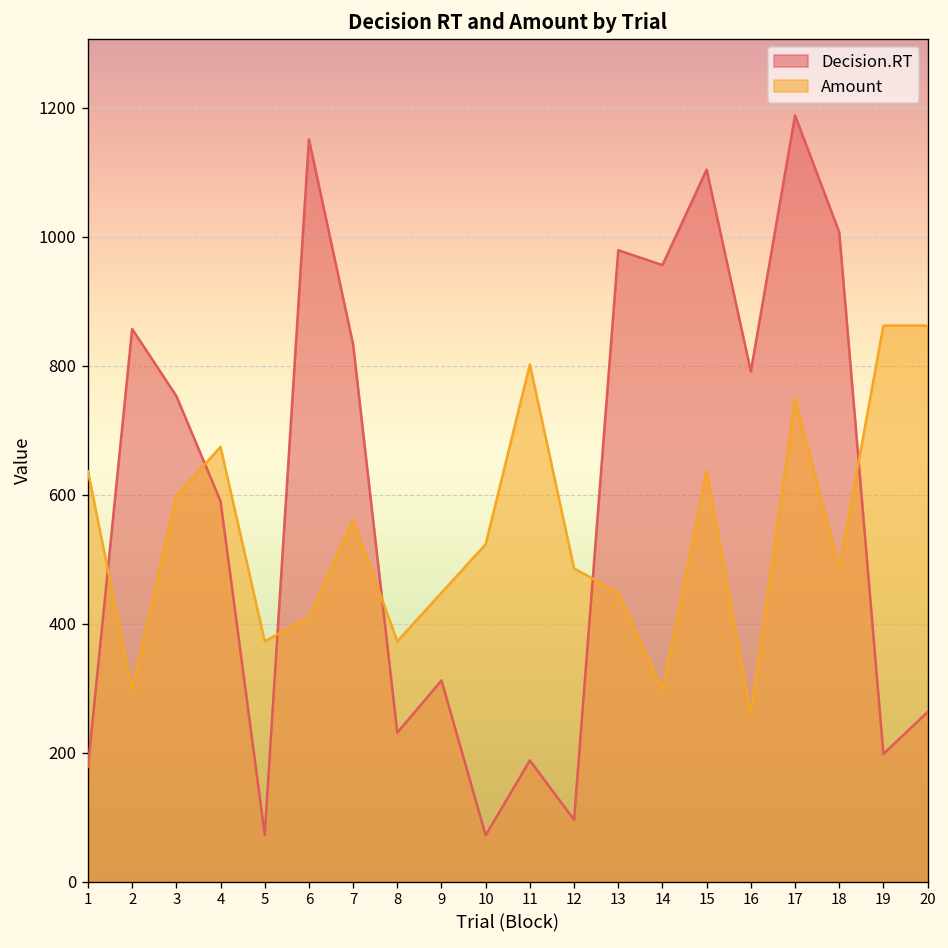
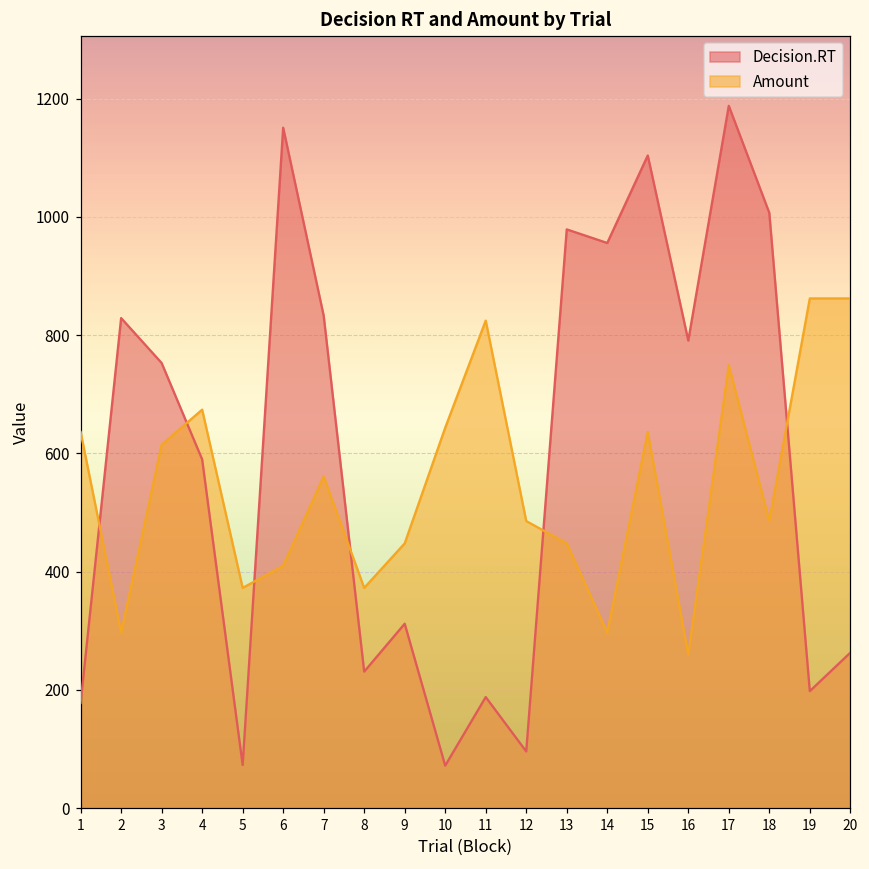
  {
    "Decision.RT": {
      "1": 180,
-     "2": 860,
+     "2": 830,
      "3": 750,
      "4": 590,
      "5": 70,
      "6": 1150,
      "7": 830,
      "8": 230,
      "9": 310,
      "10": 70,
      "11": 190,
      "12": 100,
      "13": 980,
      "14": 960,
      "15": 1100,
      "16": 790,
      "17": 1190,
      "18": 1010,
      "19": 200,
      "20": 260
    },
    "Amount": {
      "1": 640,
      "2": 300,
-     "3": 600,
+     "3": 610,
      "4": 670,
      "5": 370,
      "6": 410,
      "7": 560,
      "8": 370,
      "9": 450,
-     "10": 520,
-     "11": 800,
+     "10": 640,
+     "11": 820,
      "12": 490,
      "13": 450,
      "14": 300,
      "15": 640,
      "16": 260,
      "17": 750,
      "18": 490,
      "19": 860,
      "20": 860
    }
  }
